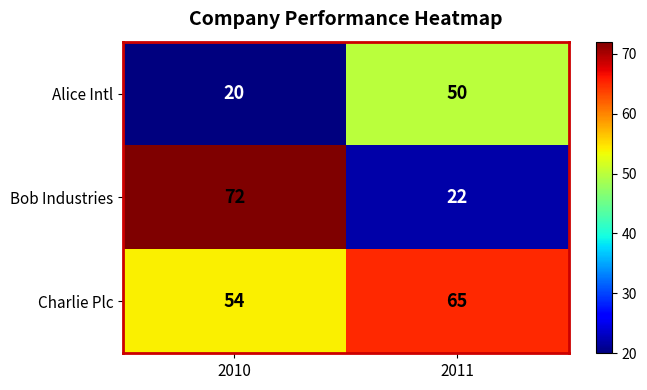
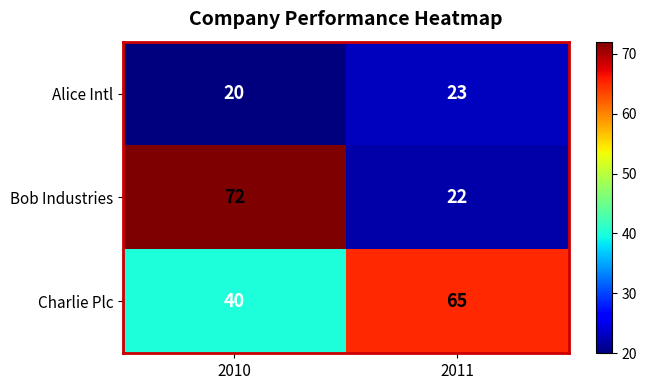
  {
    "Alice Intl": {
      "2010": 20,
-     "2011": 50
+     "2011": 23
    },
    "Bob Industries": {
      "2010": 72,
      "2011": 22
    },
    "Charlie Plc": {
-     "2010": 54,
+     "2010": 40,
      "2011": 65
    }
  }
